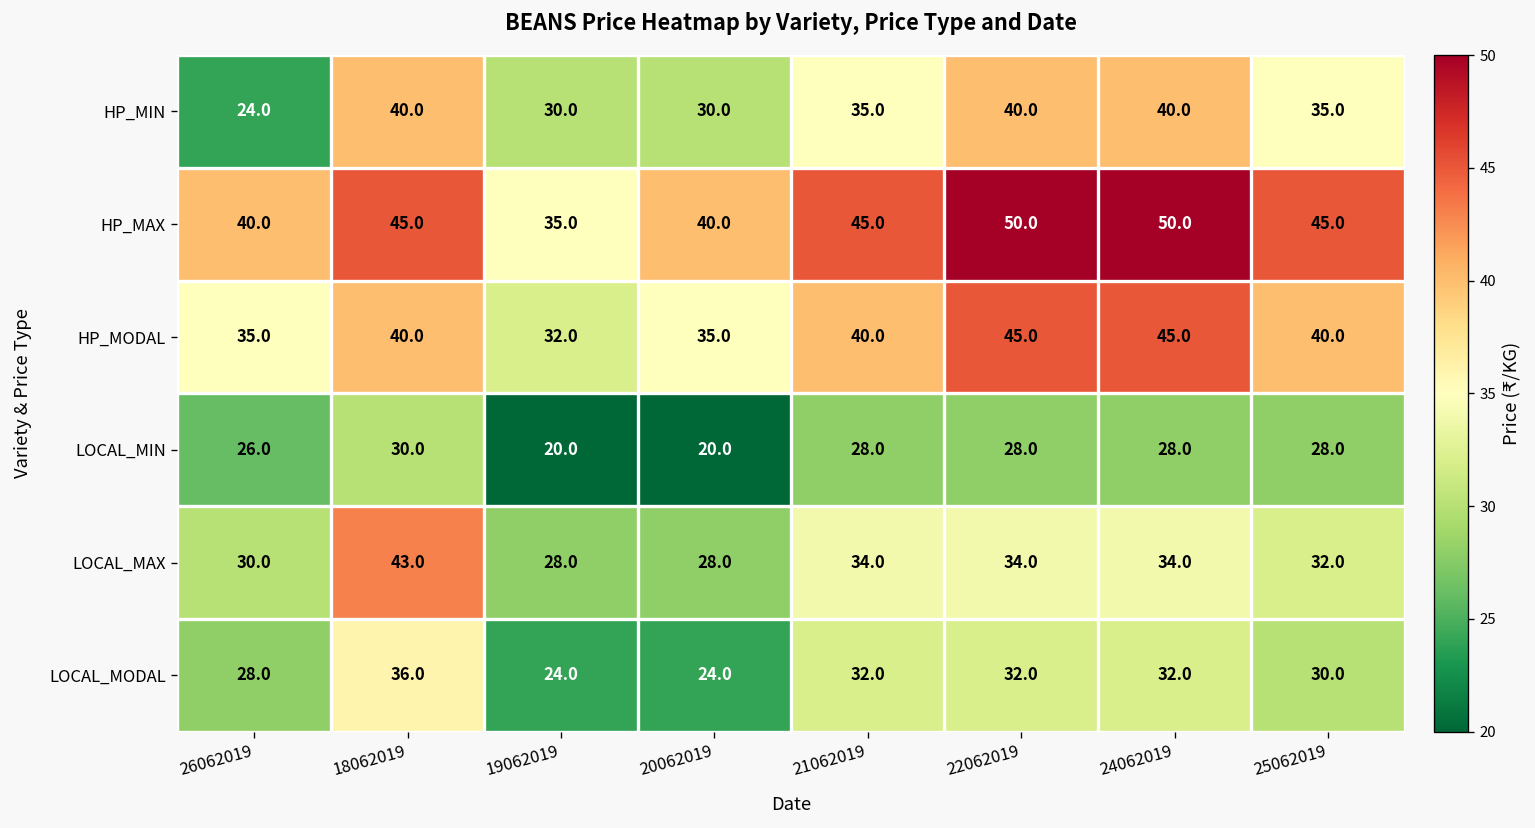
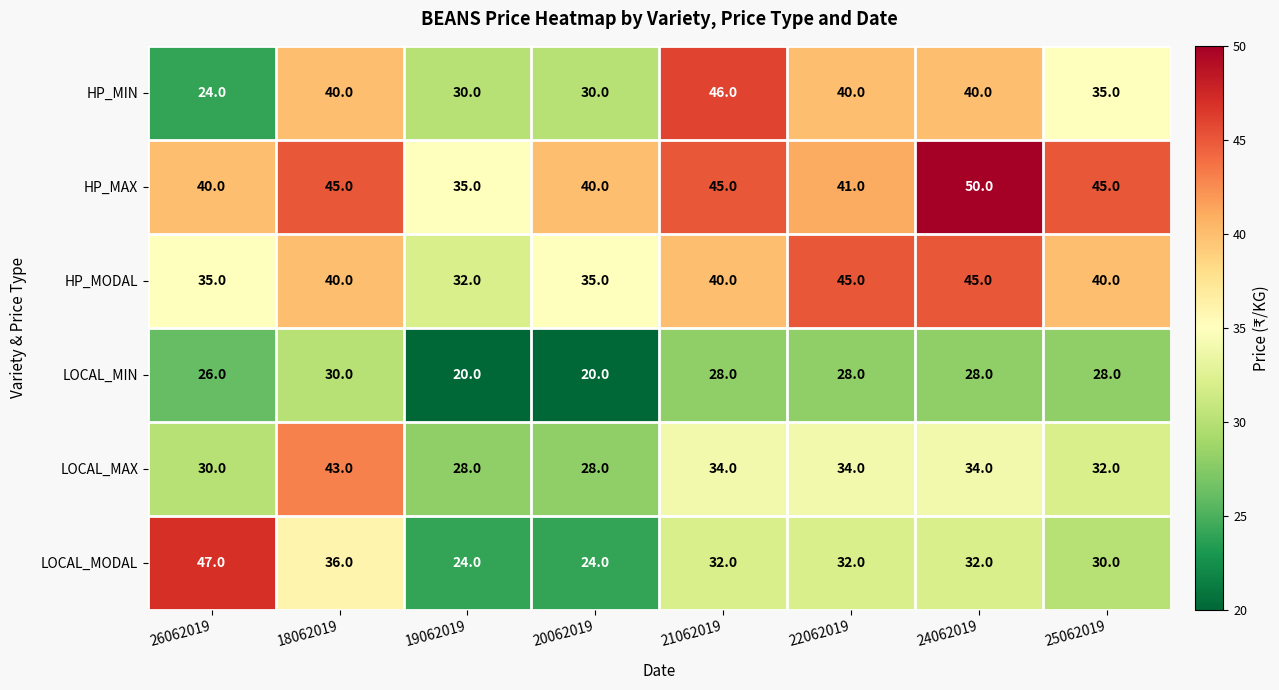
  {
    "HP_MIN": {
      "26062019": 24.0,
      "18062019": 40.0,
      "19062019": 30.0,
      "20062019": 30.0,
-     "21062019": 35.0,
+     "21062019": 46.0,
      "22062019": 40.0,
      "24062019": 40.0,
      "25062019": 35.0
    },
    "HP_MAX": {
      "26062019": 40.0,
      "18062019": 45.0,
      "19062019": 35.0,
      "20062019": 40.0,
      "21062019": 45.0,
-     "22062019": 50.0,
+     "22062019": 41.0,
      "24062019": 50.0,
      "25062019": 45.0
    },
    "HP_MODAL": {
      "26062019": 35.0,
      "18062019": 40.0,
      "19062019": 32.0,
      "20062019": 35.0,
      "21062019": 40.0,
      "22062019": 45.0,
      "24062019": 45.0,
      "25062019": 40.0
    },
    "LOCAL_MIN": {
      "26062019": 26.0,
      "18062019": 30.0,
      "19062019": 20.0,
      "20062019": 20.0,
      "21062019": 28.0,
      "22062019": 28.0,
      "24062019": 28.0,
      "25062019": 28.0
    },
    "LOCAL_MAX": {
      "26062019": 30.0,
      "18062019": 43.0,
      "19062019": 28.0,
      "20062019": 28.0,
      "21062019": 34.0,
      "22062019": 34.0,
      "24062019": 34.0,
      "25062019": 32.0
    },
    "LOCAL_MODAL": {
-     "26062019": 28.0,
+     "26062019": 47.0,
      "18062019": 36.0,
      "19062019": 24.0,
      "20062019": 24.0,
      "21062019": 32.0,
      "22062019": 32.0,
      "24062019": 32.0,
      "25062019": 30.0
    }
  }
